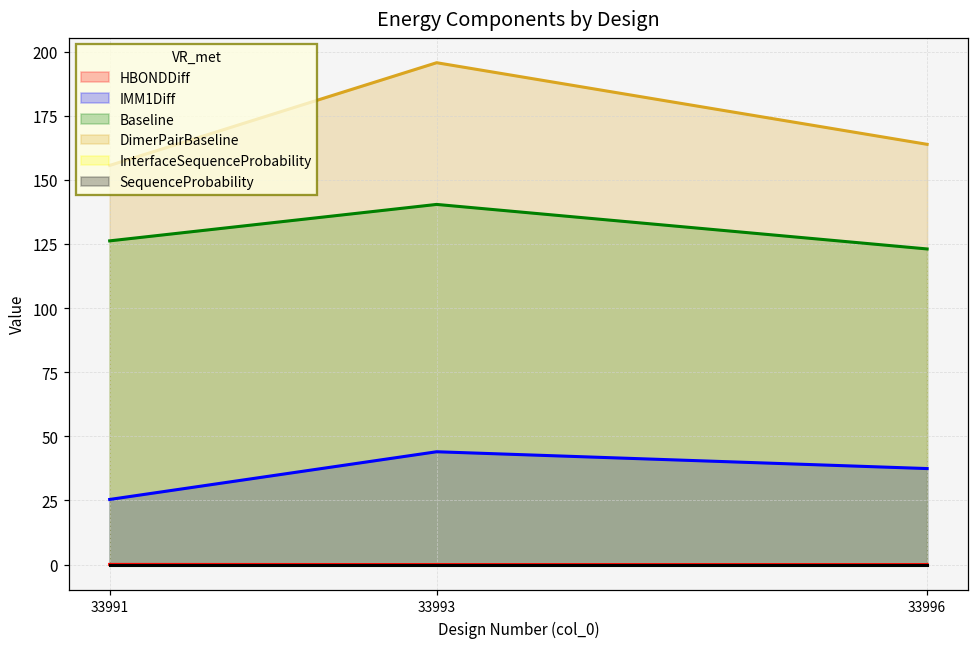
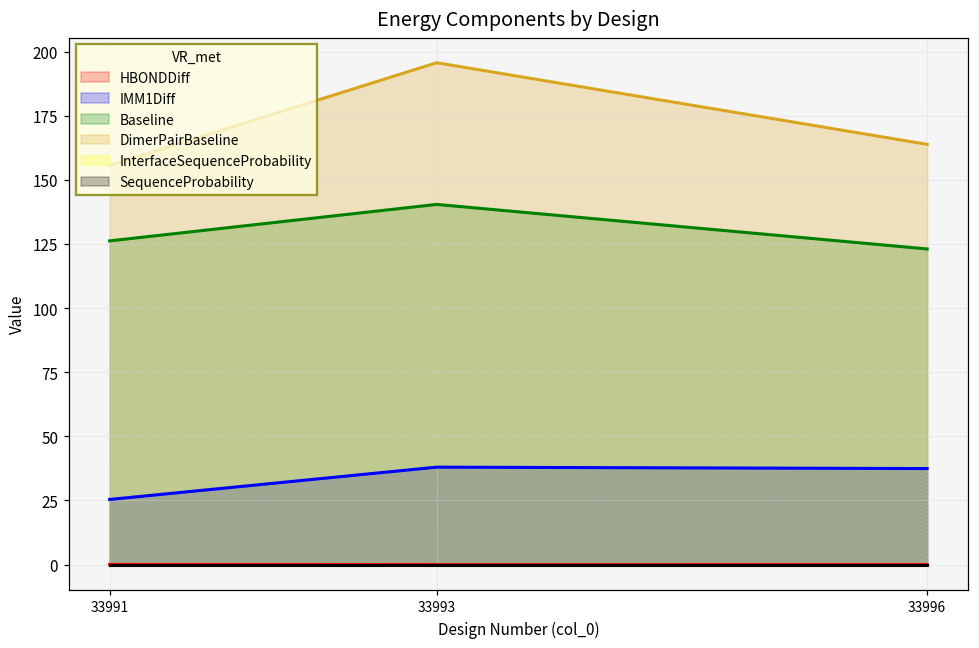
  {
    "IMM1Diff": {
      "33991": 25,
-     "33993": 44,
+     "33993": 38,
      "33996": 37
    },
    "DimerPairBaseline": {
      "33993": 196,
      "33996": 164
    }
  }
